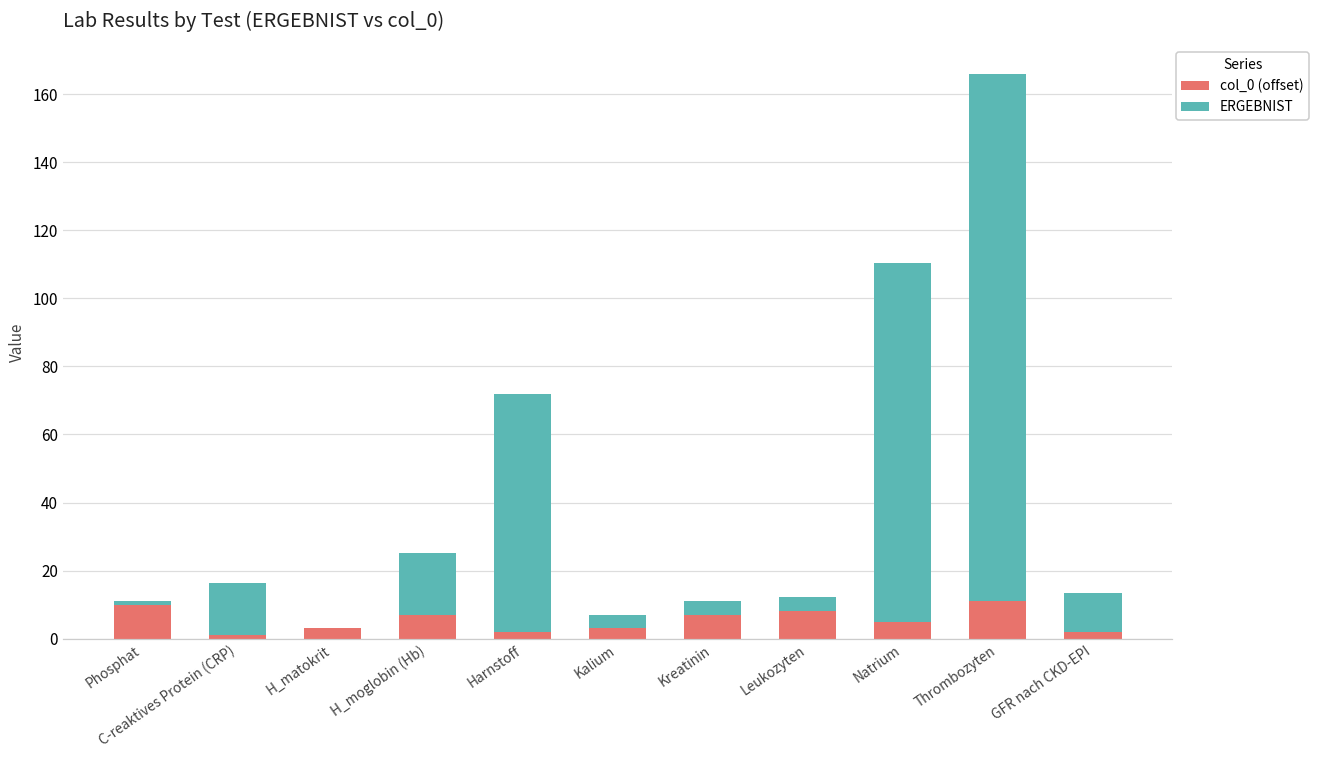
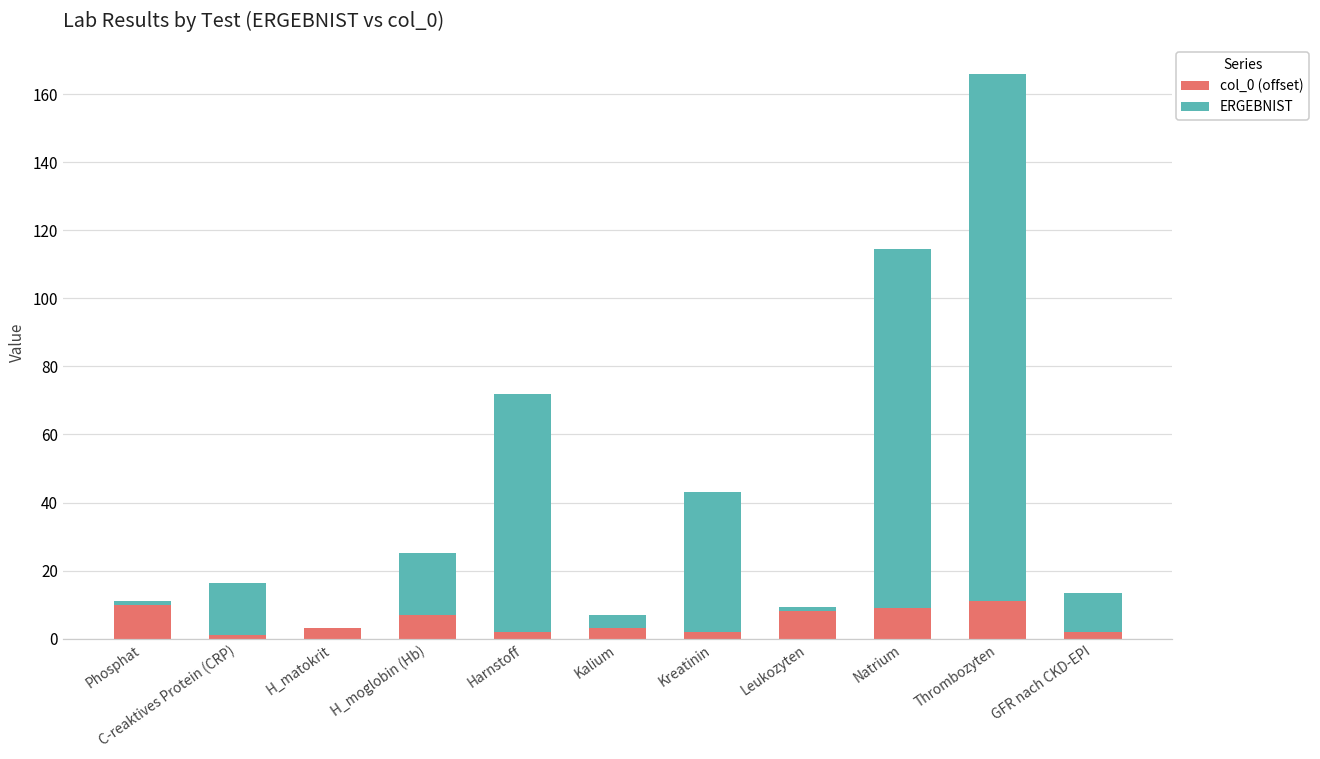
  {
    "col_0 (offset)": {
      "Phosphat": 10,
      "C-reaktives Protein (CRP)": 1,
      "H_matokrit": 3,
      "H_moglobin (Hb)": 7,
      "Harnstoff": 2,
      "Kalium": 3,
-     "Kreatinin": 7,
+     "Kreatinin": 2,
      "Leukozyten": 8,
-     "Natrium": 5,
+     "Natrium": 9,
      "Thrombozyten": 11,
      "GFR nach CKD-EPI": 2
    },
    "ERGEBNIST": {
      "Phosphat": 1,
      "C-reaktives Protein (CRP)": 15,
      "H_moglobin (Hb)": 18,
      "Harnstoff": 70,
      "Kalium": 4,
-     "Kreatinin": 4,
-     "Leukozyten": 4,
+     "Kreatinin": 41,
+     "Leukozyten": 1,
      "Natrium": 105,
      "Thrombozyten": 155,
      "GFR nach CKD-EPI": 11
    }
  }
